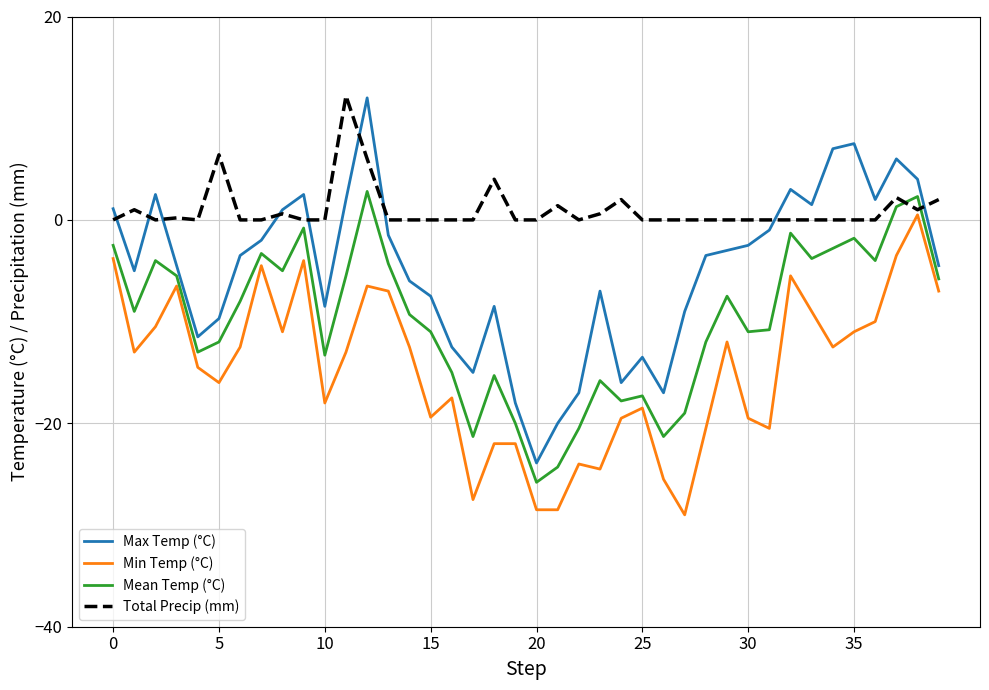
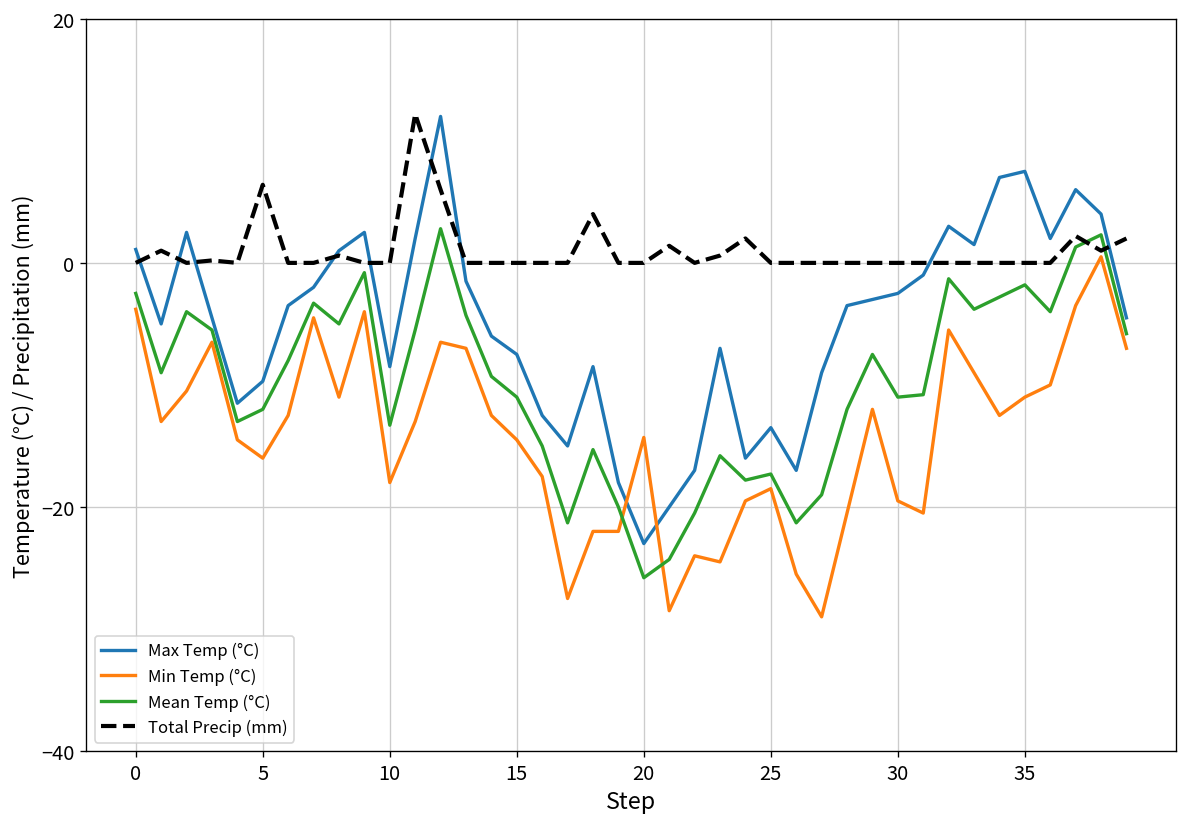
  {
    "Max Temp (°C)": {
      "0": 1.1,
      "5": -9.7,
      "10": -8.5,
      "15": -7.5,
-     "20": -23.9,
+     "20": -23.0,
      "25": -13.5,
      "30": -2.5,
      "35": 7.5
    },
    "Min Temp (°C)": {
      "0": -3.8,
      "5": -16.0,
      "10": -18.0,
-     "15": -19.4,
-     "20": -28.5,
+     "15": -14.5,
+     "20": -14.3,
      "25": -18.5,
      "30": -19.5,
      "35": -11.0
    },
    "Mean Temp (°C)": {
      "0": -2.5,
      "5": -12.0,
      "10": -13.3,
      "15": -11.0,
      "20": -25.8,
      "25": -17.3,
      "30": -11.0,
      "35": -1.8
    },
    "Total Precip (mm)": {
      "0": 0.0,
      "5": 6.4,
      "10": 0.0,
      "15": 0.0,
      "20": 0.0,
      "25": 0.0,
      "30": 0.0,
      "35": 0.0
    }
  }
